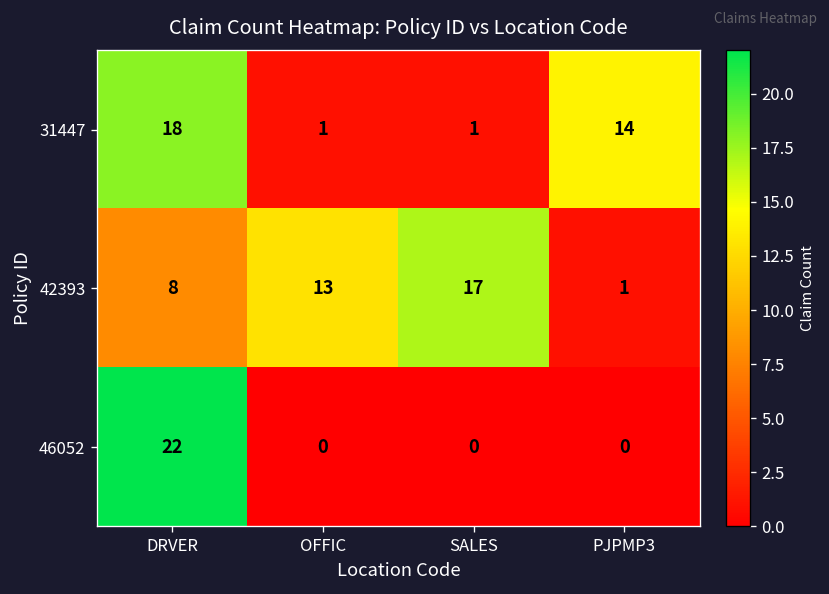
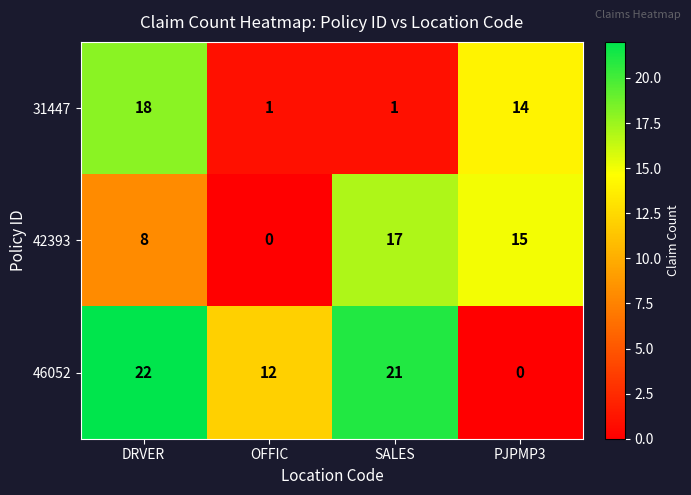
  {
    "31447": {
      "DRVER": 18,
      "OFFIC": 1,
      "SALES": 1,
      "PJPMP3": 14
    },
    "42393": {
      "DRVER": 8,
-     "OFFIC": 13,
+     "OFFIC": 0,
      "SALES": 17,
-     "PJPMP3": 1
+     "PJPMP3": 15
    },
    "46052": {
      "DRVER": 22,
-     "OFFIC": 0,
-     "SALES": 0,
+     "OFFIC": 12,
+     "SALES": 21,
      "PJPMP3": 0
    }
  }
